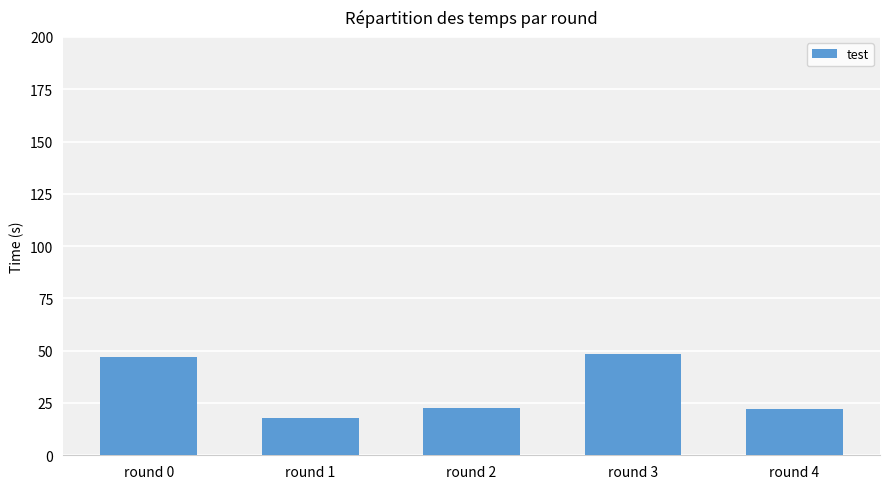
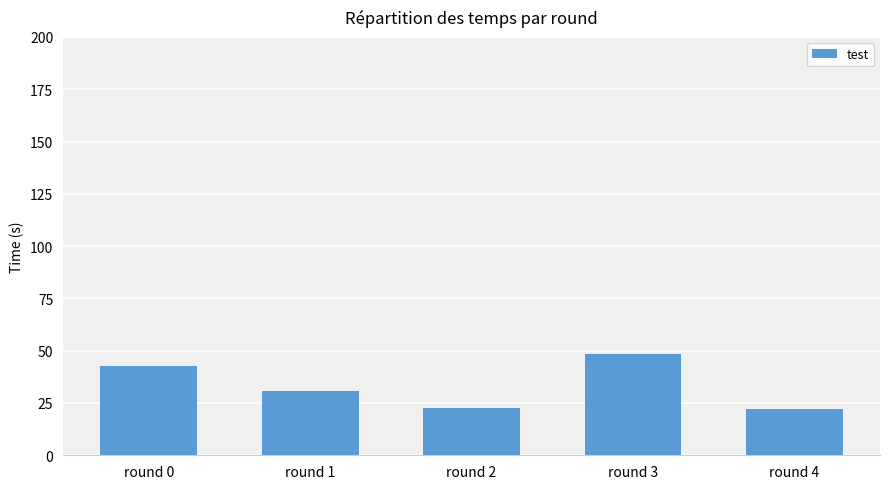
  {
-   "round 0": 47,
-   "round 1": 18,
+   "round 0": 43,
+   "round 1": 31,
    "round 2": 22,
    "round 3": 48,
    "round 4": 22
  }
